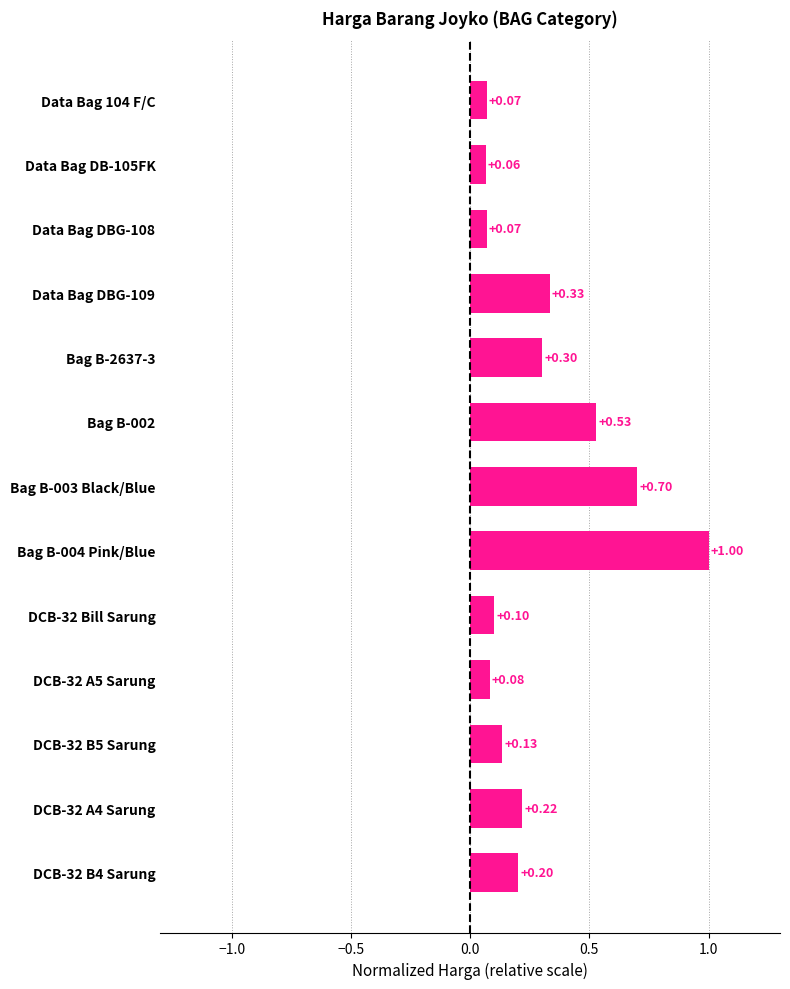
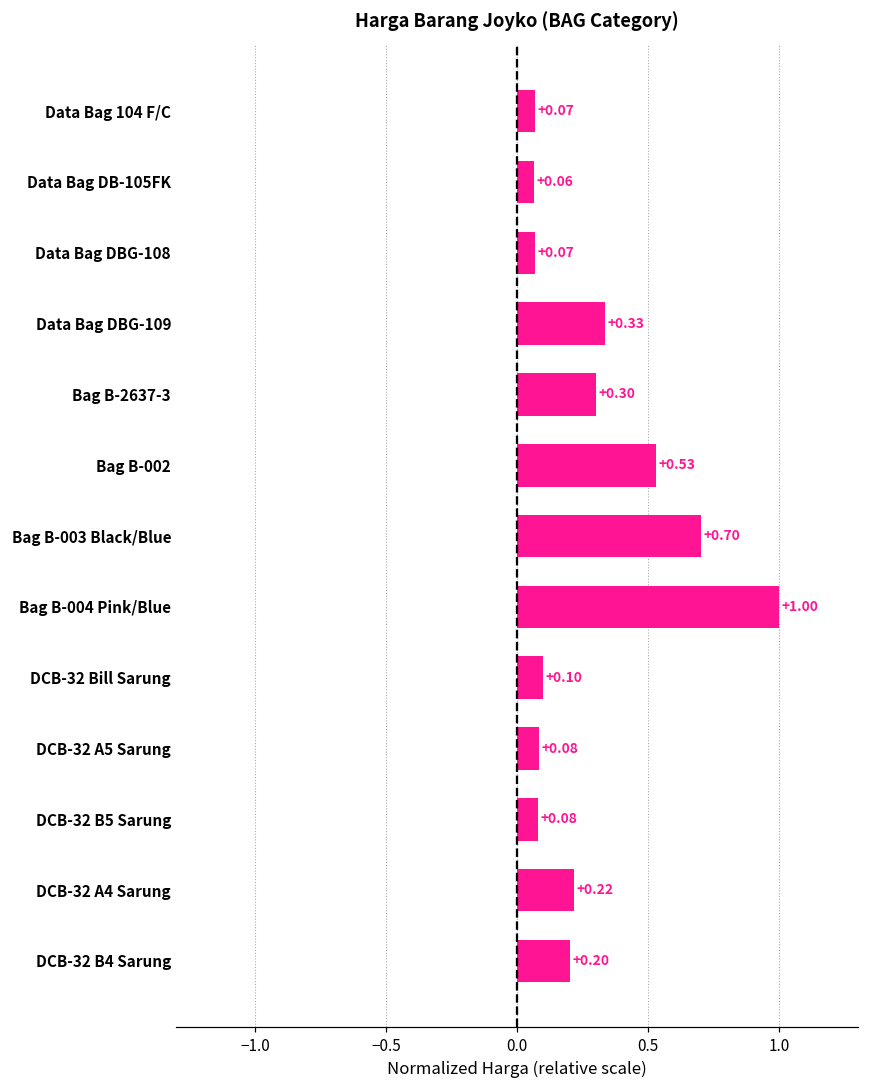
  {
    "Data Bag 104 F/C": "+0.07",
    "Data Bag DB-105FK": "+0.06",
    "Data Bag DBG-108": "+0.07",
    "Data Bag DBG-109": "+0.33",
    "Bag B-2637-3": "+0.30",
    "Bag B-002": "+0.53",
    "Bag B-003 Black/Blue": "+0.70",
    "Bag B-004 Pink/Blue": "+1.00",
    "DCB-32 Bill Sarung": "+0.10",
    "DCB-32 A5 Sarung": "+0.08",
-   "DCB-32 B5 Sarung": "+0.13",
+   "DCB-32 B5 Sarung": "+0.08",
    "DCB-32 A4 Sarung": "+0.22",
    "DCB-32 B4 Sarung": "+0.20"
  }
